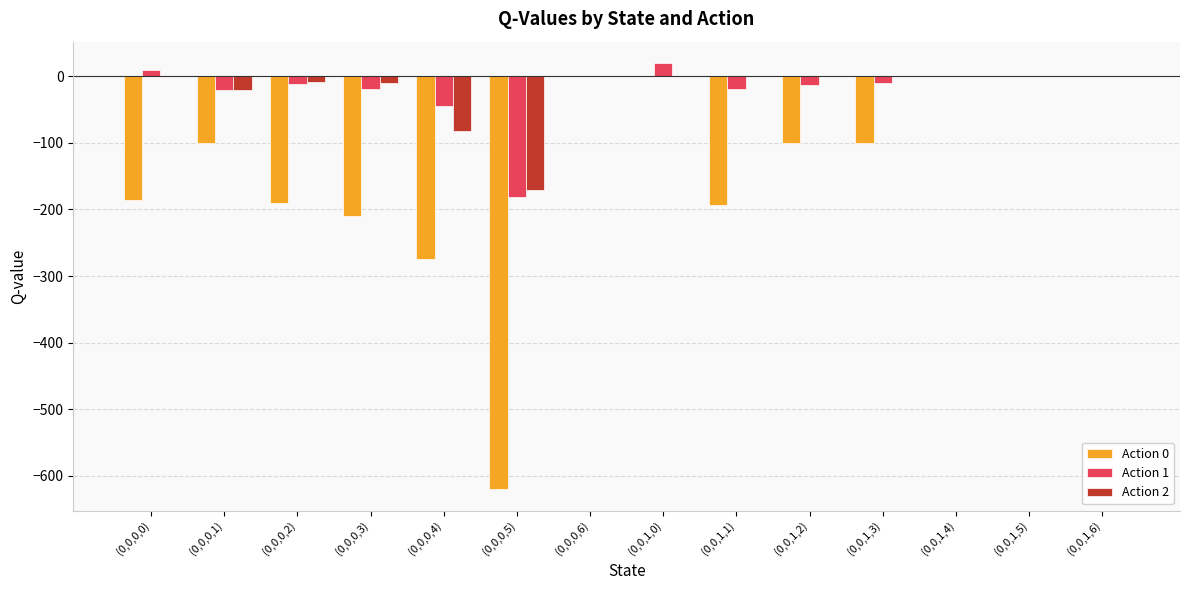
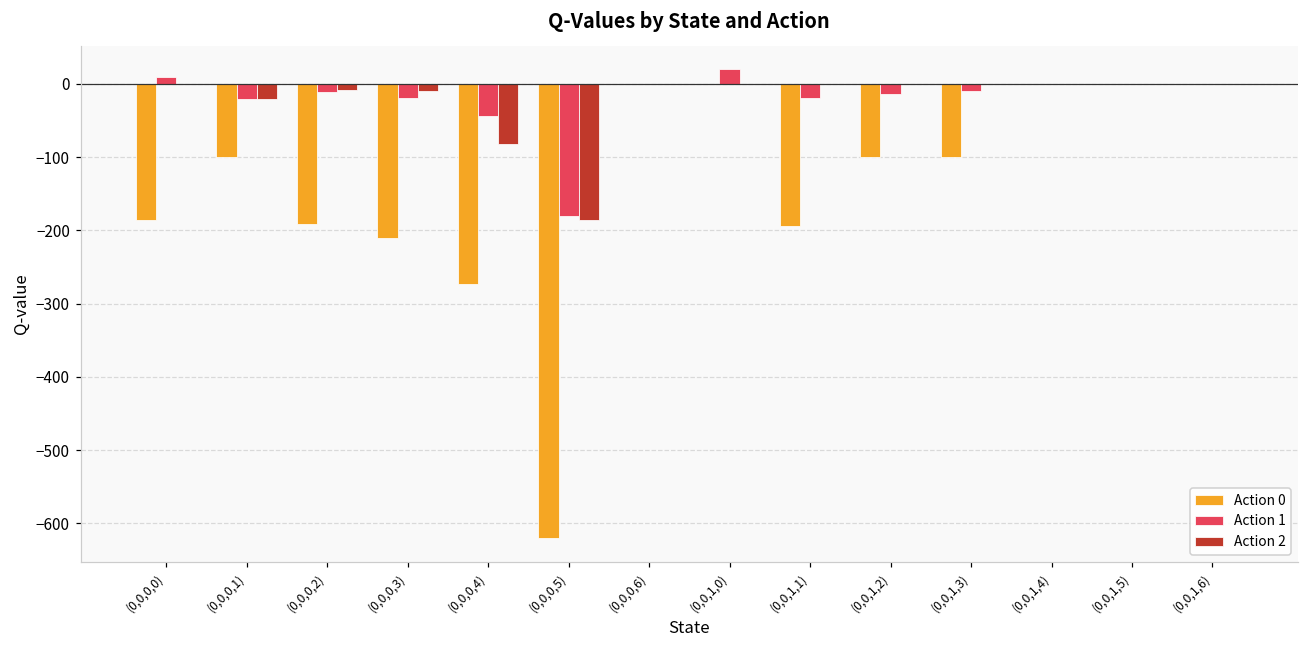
  {
    "Action 0": {
      "(0,0,0,0)": -190,
      "(0,0,0,1)": -100,
      "(0,0,0,2)": -190,
      "(0,0,0,3)": -210,
      "(0,0,0,4)": -270,
      "(0,0,0,5)": -620,
      "(0,0,0,6)": 0,
      "(0,0,1,0)": 0,
      "(0,0,1,1)": -190,
      "(0,0,1,2)": -100,
      "(0,0,1,3)": -100,
      "(0,0,1,4)": 0,
      "(0,0,1,5)": 0,
      "(0,0,1,6)": 0
    },
    "Action 1": {
      "(0,0,0,0)": 10,
      "(0,0,0,1)": -20,
      "(0,0,0,2)": -10,
      "(0,0,0,3)": -20,
      "(0,0,0,4)": -40,
      "(0,0,0,5)": -180,
      "(0,0,0,6)": 0,
      "(0,0,1,0)": 20,
      "(0,0,1,1)": -20,
      "(0,0,1,2)": -10,
      "(0,0,1,3)": -10,
      "(0,0,1,4)": 0,
      "(0,0,1,5)": 0,
      "(0,0,1,6)": 0
    },
    "Action 2": {
      "(0,0,0,0)": 0,
      "(0,0,0,1)": -20,
      "(0,0,0,2)": -10,
      "(0,0,0,3)": -10,
      "(0,0,0,4)": -80,
-     "(0,0,0,5)": -170,
+     "(0,0,0,5)": -190,
      "(0,0,0,6)": 0,
      "(0,0,1,0)": 0,
      "(0,0,1,1)": 0,
      "(0,0,1,2)": 0,
      "(0,0,1,3)": 0,
      "(0,0,1,4)": 0,
      "(0,0,1,5)": 0,
      "(0,0,1,6)": 0
    }
  }
